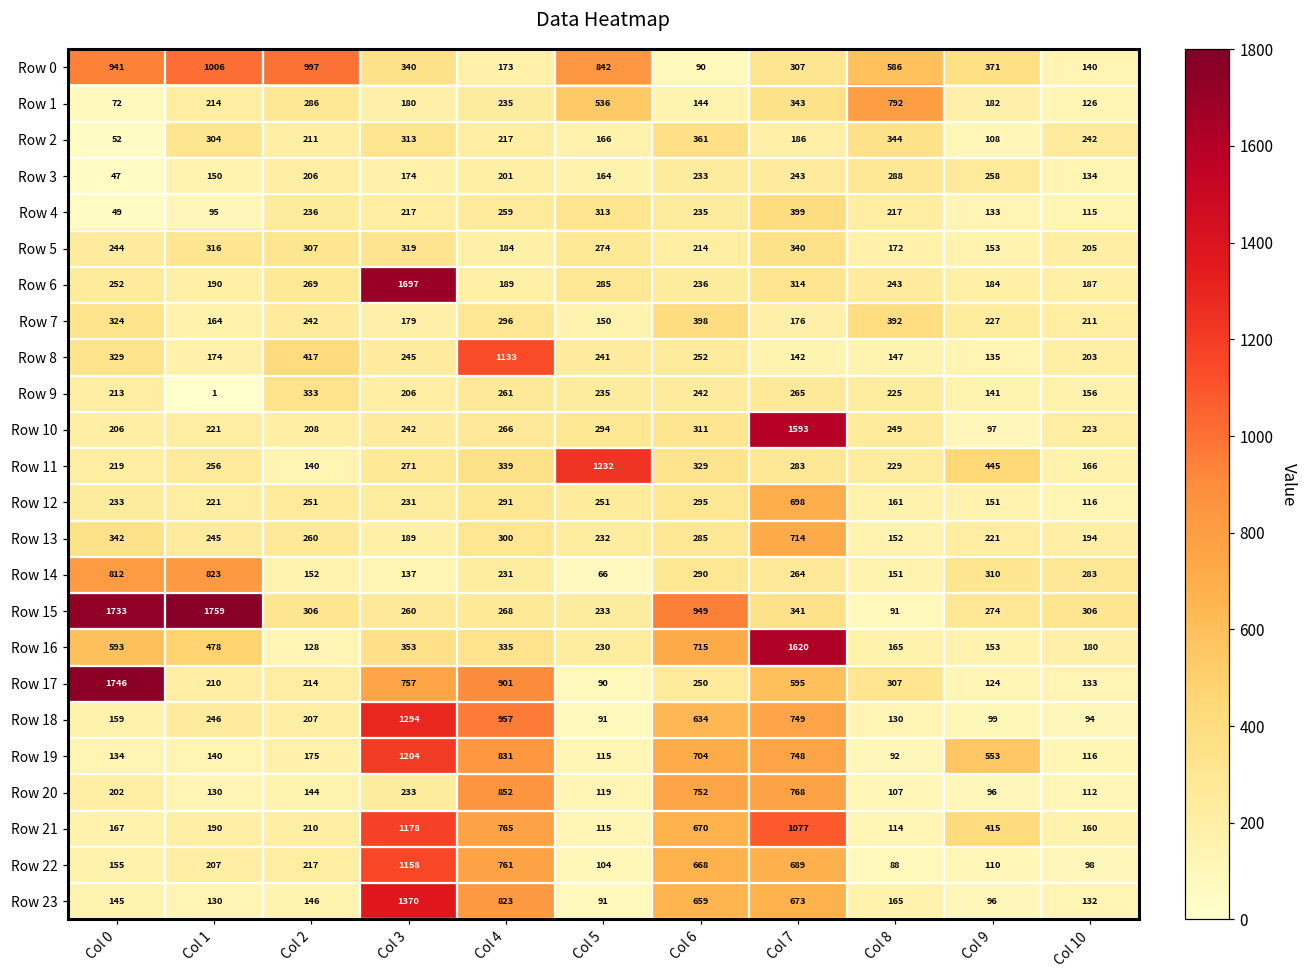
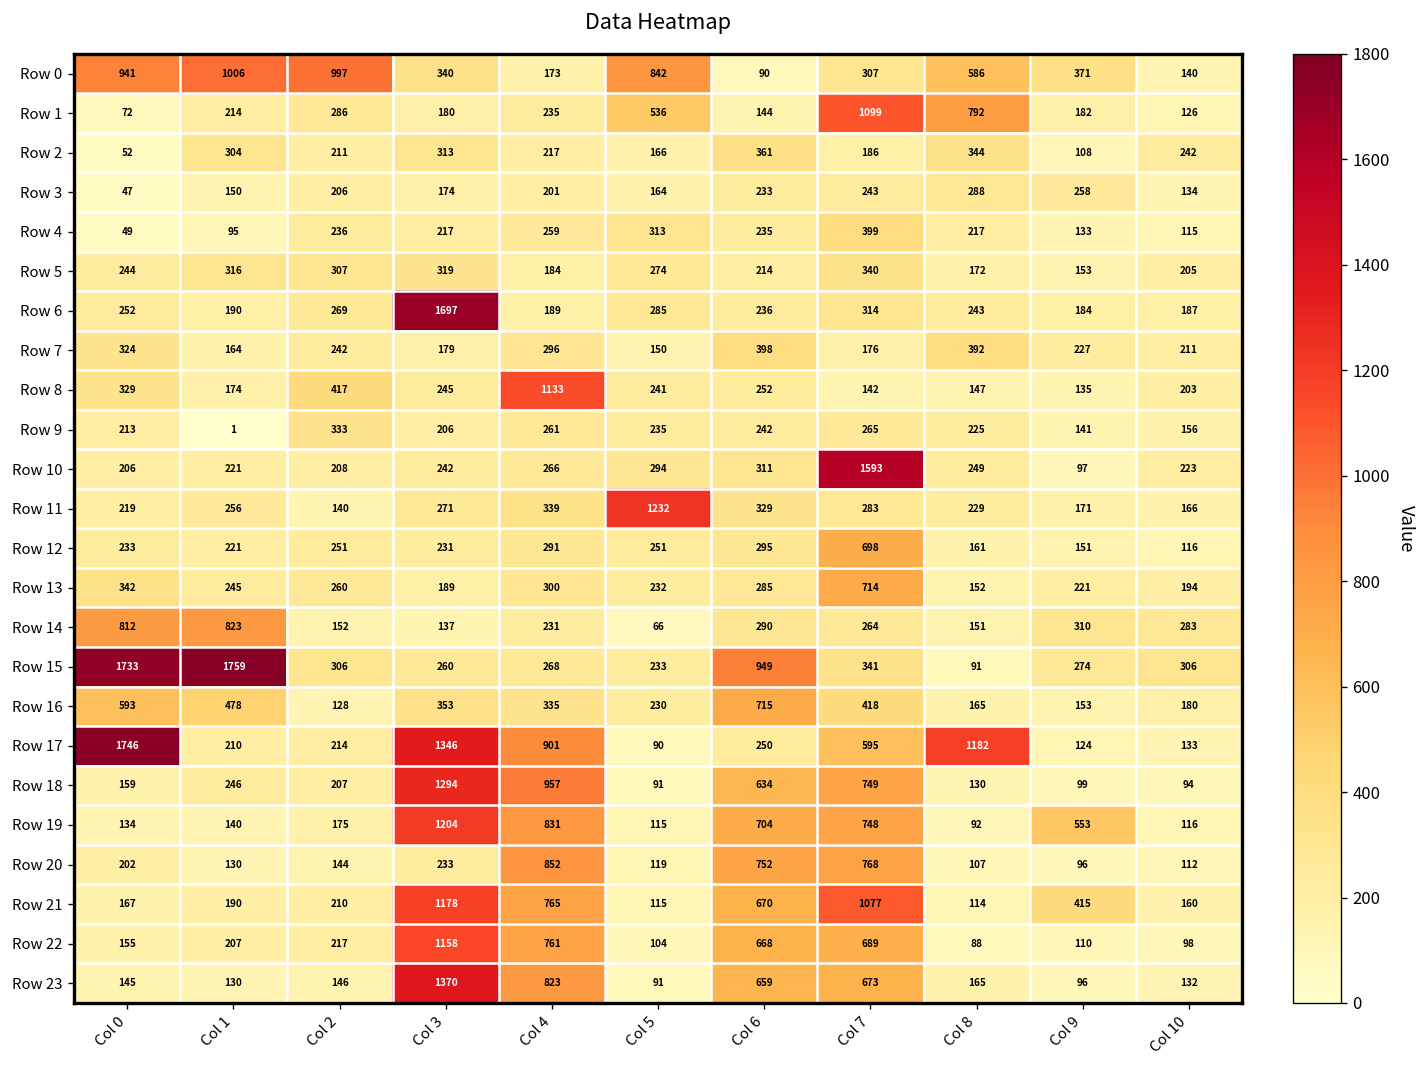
  {
    "Row 1": {
      "Col 0": 72,
      "Col 1": 214,
      "Col 2": 286,
      "Col 3": 180,
      "Col 4": 235,
      "Col 5": 536,
      "Col 6": 144,
-     "Col 7": 343,
+     "Col 7": 1099,
      "Col 8": 792,
      "Col 9": 182,
      "Col 10": 126
    },
    "Row 11": {
      "Col 0": 219,
      "Col 1": 256,
      "Col 2": 140,
      "Col 3": 271,
      "Col 4": 339,
      "Col 5": 1232,
      "Col 6": 329,
      "Col 7": 283,
      "Col 8": 229,
-     "Col 9": 445,
+     "Col 9": 171,
      "Col 10": 166
    },
    "Row 16": {
      "Col 0": 593,
      "Col 1": 478,
      "Col 2": 128,
      "Col 3": 353,
      "Col 4": 335,
      "Col 5": 230,
      "Col 6": 715,
-     "Col 7": 1620,
+     "Col 7": 418,
      "Col 8": 165,
      "Col 9": 153,
      "Col 10": 180
    },
    "Row 17": {
      "Col 0": 1746,
      "Col 1": 210,
      "Col 2": 214,
-     "Col 3": 757,
+     "Col 3": 1346,
      "Col 4": 901,
      "Col 5": 90,
      "Col 6": 250,
      "Col 7": 595,
-     "Col 8": 307,
+     "Col 8": 1182,
      "Col 9": 124,
      "Col 10": 133
    }
  }
